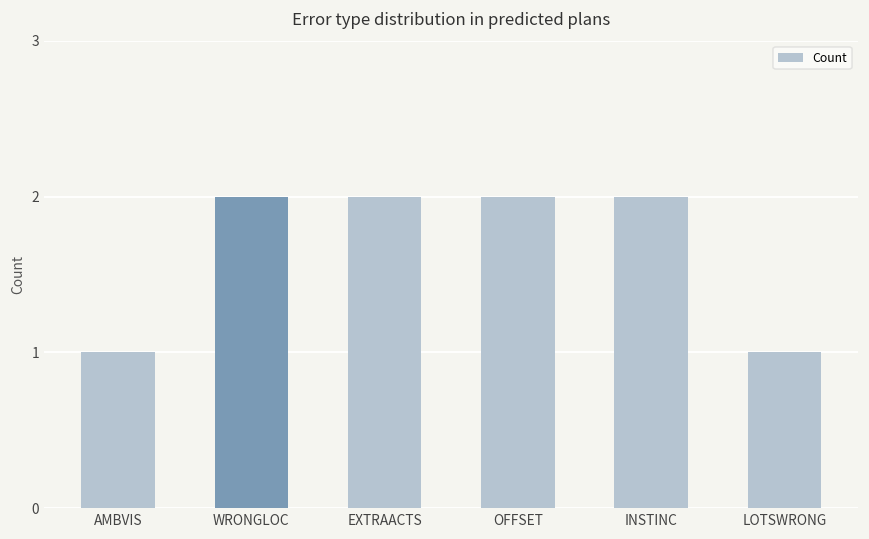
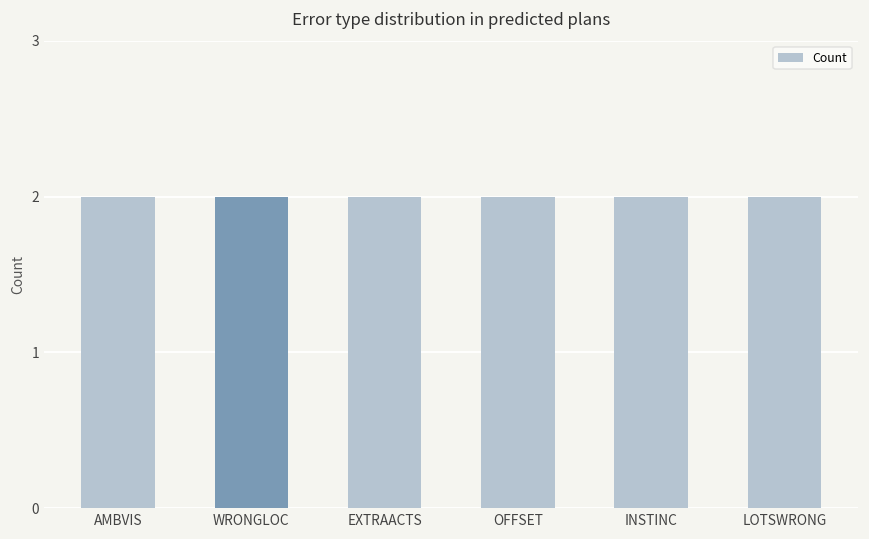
  {
-   "AMBVIS": 1,
+   "AMBVIS": 2,
    "WRONGLOC": 2,
    "EXTRAACTS": 2,
    "OFFSET": 2,
    "INSTINC": 2,
-   "LOTSWRONG": 1
+   "LOTSWRONG": 2
  }
